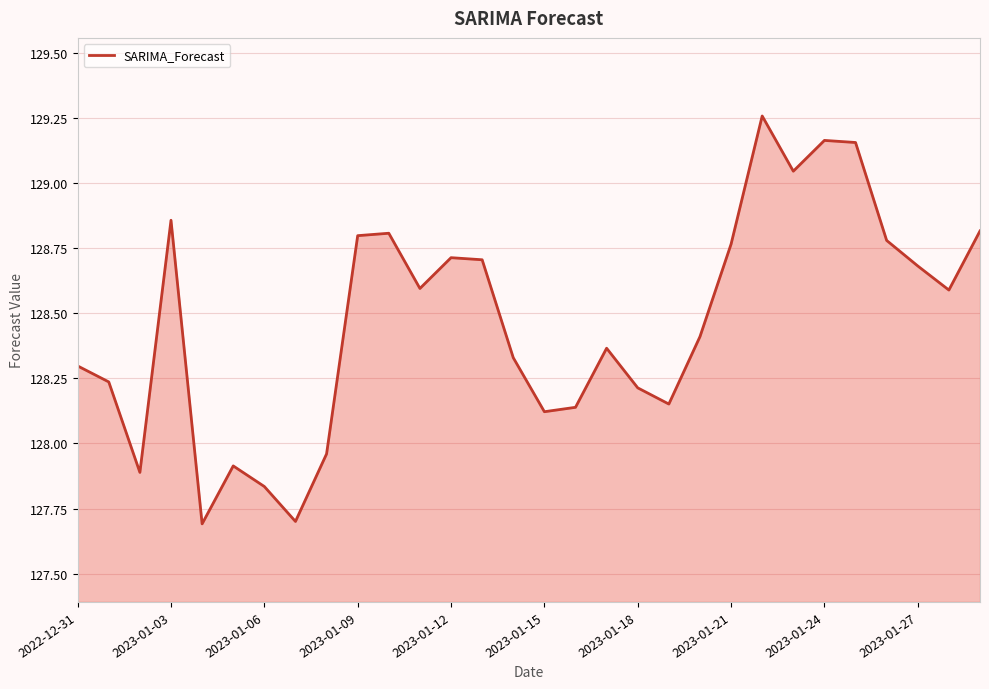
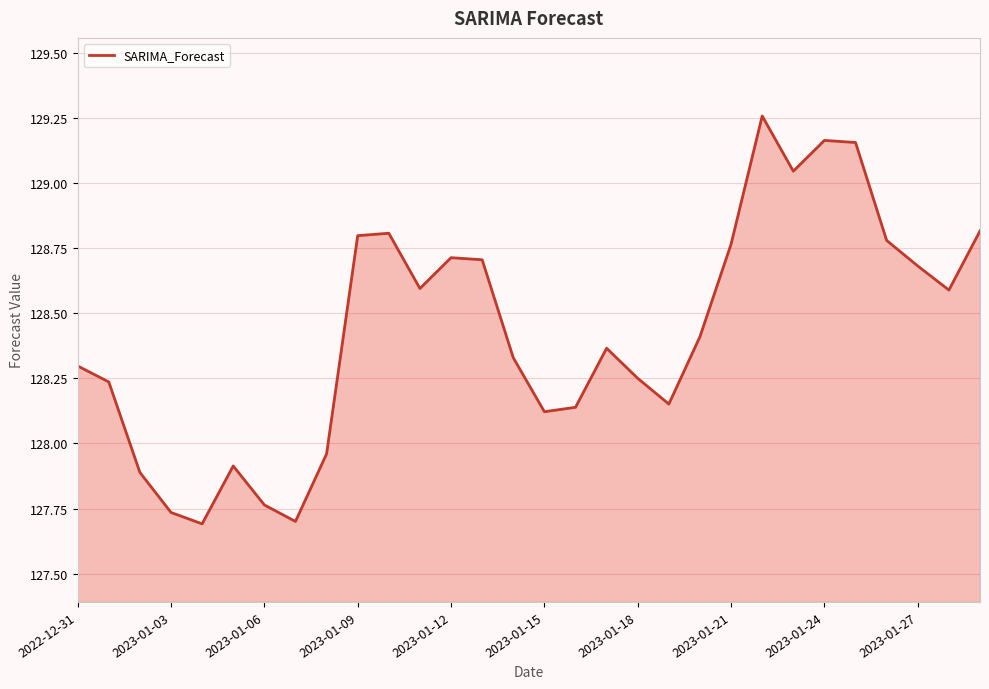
  {
    "2022-12-31": 128.30,
-   "2023-01-03": 128.86,
-   "2023-01-06": 127.83,
+   "2023-01-03": 127.73,
+   "2023-01-06": 127.76,
    "2023-01-09": 128.80,
    "2023-01-12": 128.71,
    "2023-01-15": 128.12,
-   "2023-01-18": 128.21,
+   "2023-01-18": 128.25,
    "2023-01-21": 128.77,
    "2023-01-24": 129.16,
    "2023-01-27": 128.68
  }
